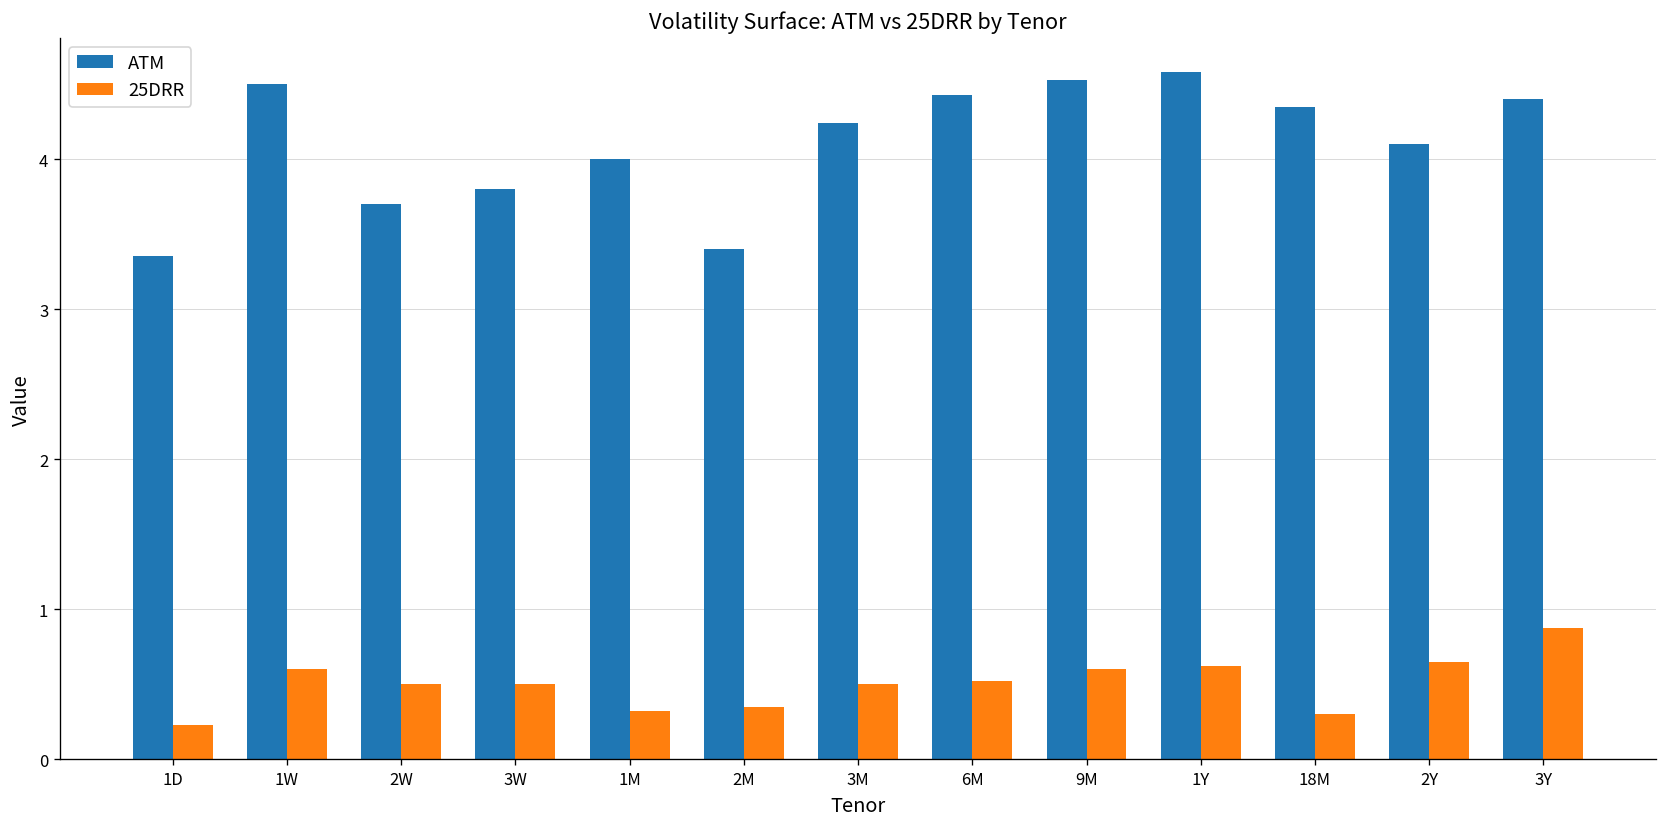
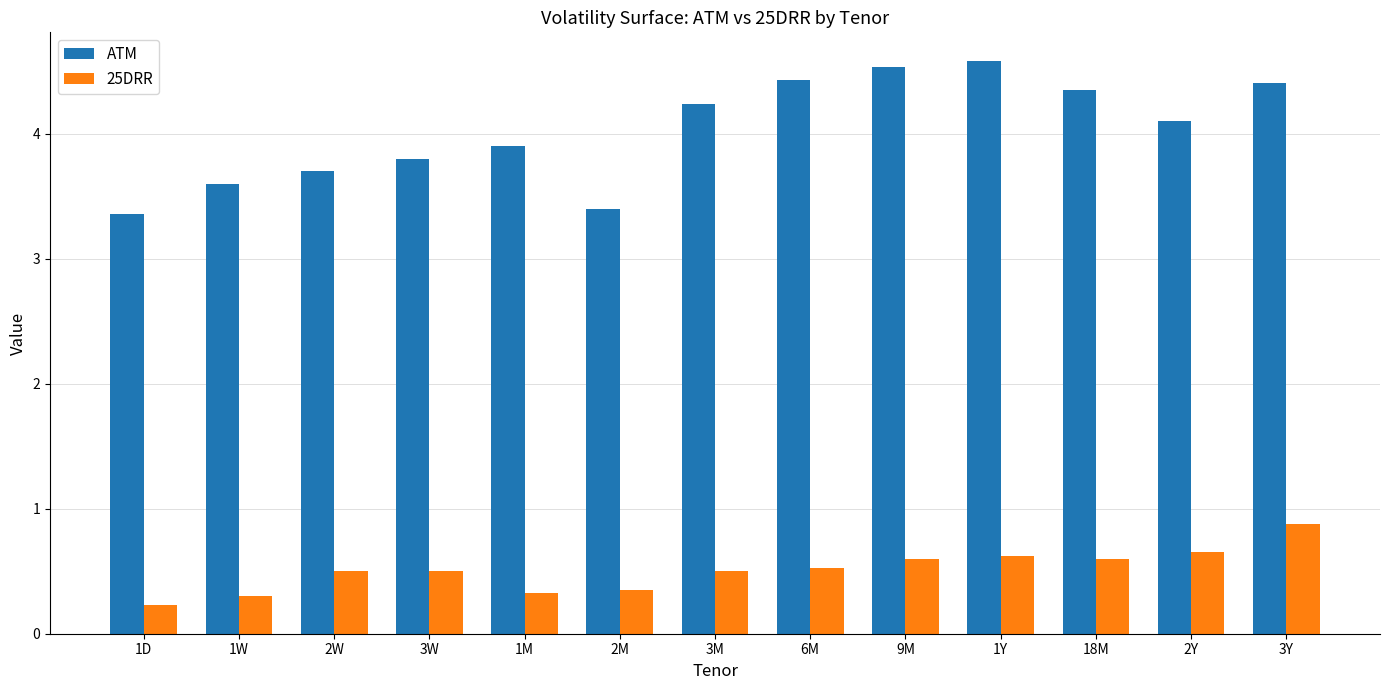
  {
    "ATM": {
      "1D": 3.36,
-     "1W": 4.5,
+     "1W": 3.6,
      "2W": 3.7,
      "3W": 3.8,
-     "1M": 4.0,
+     "1M": 3.9,
      "2M": 3.4,
      "3M": 4.24,
      "6M": 4.43,
      "9M": 4.53,
      "1Y": 4.58,
      "18M": 4.35,
      "2Y": 4.1,
      "3Y": 4.4
    },
    "25DRR": {
      "1D": 0.23,
-     "1W": 0.6,
+     "1W": 0.3,
      "2W": 0.5,
      "3W": 0.5,
      "1M": 0.33,
      "2M": 0.35,
      "3M": 0.5,
      "6M": 0.53,
      "9M": 0.6,
      "1Y": 0.63,
-     "18M": 0.3,
+     "18M": 0.6,
      "2Y": 0.65,
      "3Y": 0.88
    }
  }
